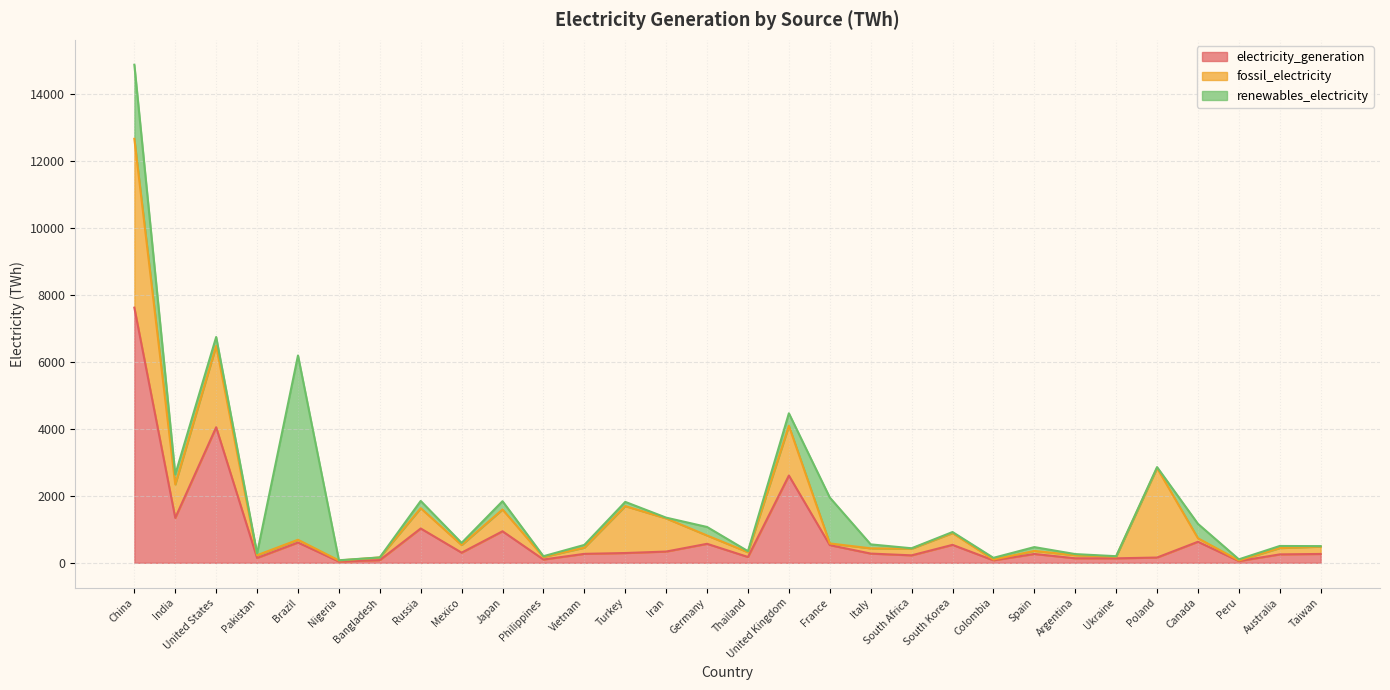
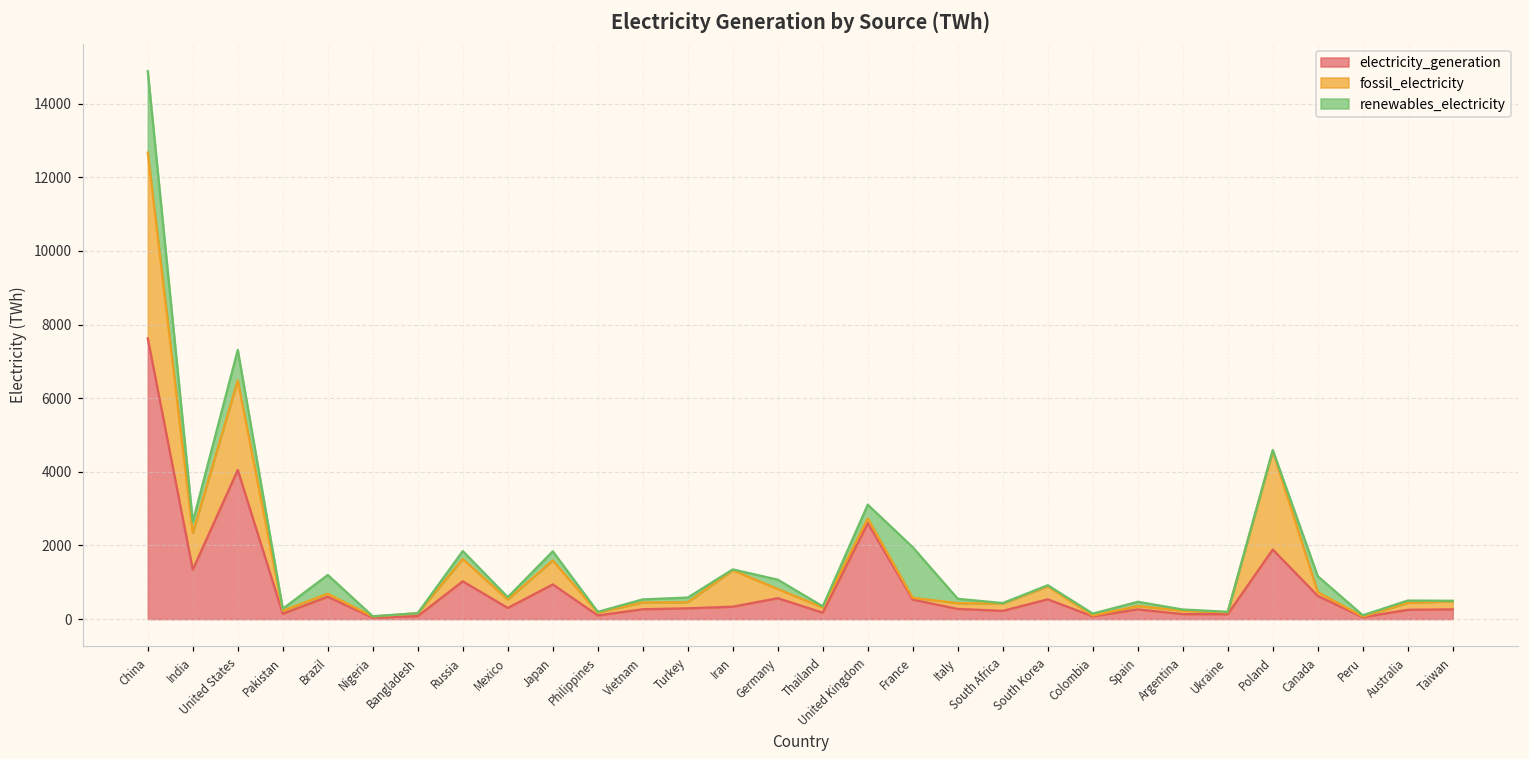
  {
    "electricity_generation": {
      "China": 7600,
      "India": 1300,
      "United States": 4000,
      "Pakistan": 100,
      "Brazil": 600,
      "Bangladesh": 100,
      "Russia": 1000,
      "Mexico": 300,
      "Japan": 900,
      "Philippines": 100,
      "Vietnam": 300,
      "Turkey": 300,
      "Iran": 300,
      "Germany": 600,
      "Thailand": 200,
      "United Kingdom": 2600,
      "Italy": 300,
      "South Africa": 200,
      "South Korea": 500,
      "Spain": 300,
      "Argentina": 100,
-     "Poland": 200,
+     "Poland": 1900,
      "Canada": 600,
      "Australia": 300,
      "Taiwan": 300
    },
    "fossil_electricity": {
      "China": 5000,
      "India": 1000,
      "United States": 2400,
      "Brazil": 100,
      "Russia": 600,
      "Japan": 700,
      "Vietnam": 200,
-     "Turkey": 1400,
+     "Turkey": 200,
      "Germany": 200,
-     "United Kingdom": 1500,
+     "United Kingdom": 100,
      "Italy": 200,
      "Spain": 100,
      "Canada": 100
    },
    "renewables_electricity": {
      "China": 2200,
      "India": 300,
-     "United States": 300,
-     "Brazil": 5500,
+     "United States": 800,
+     "Brazil": 500,
      "Russia": 200,
      "Japan": 200,
      "Vietnam": 100,
      "Turkey": 100,
      "Germany": 300,
      "United Kingdom": 400,
      "France": 1400,
      "Italy": 100,
      "Spain": 100,
      "Canada": 400
    }
  }
